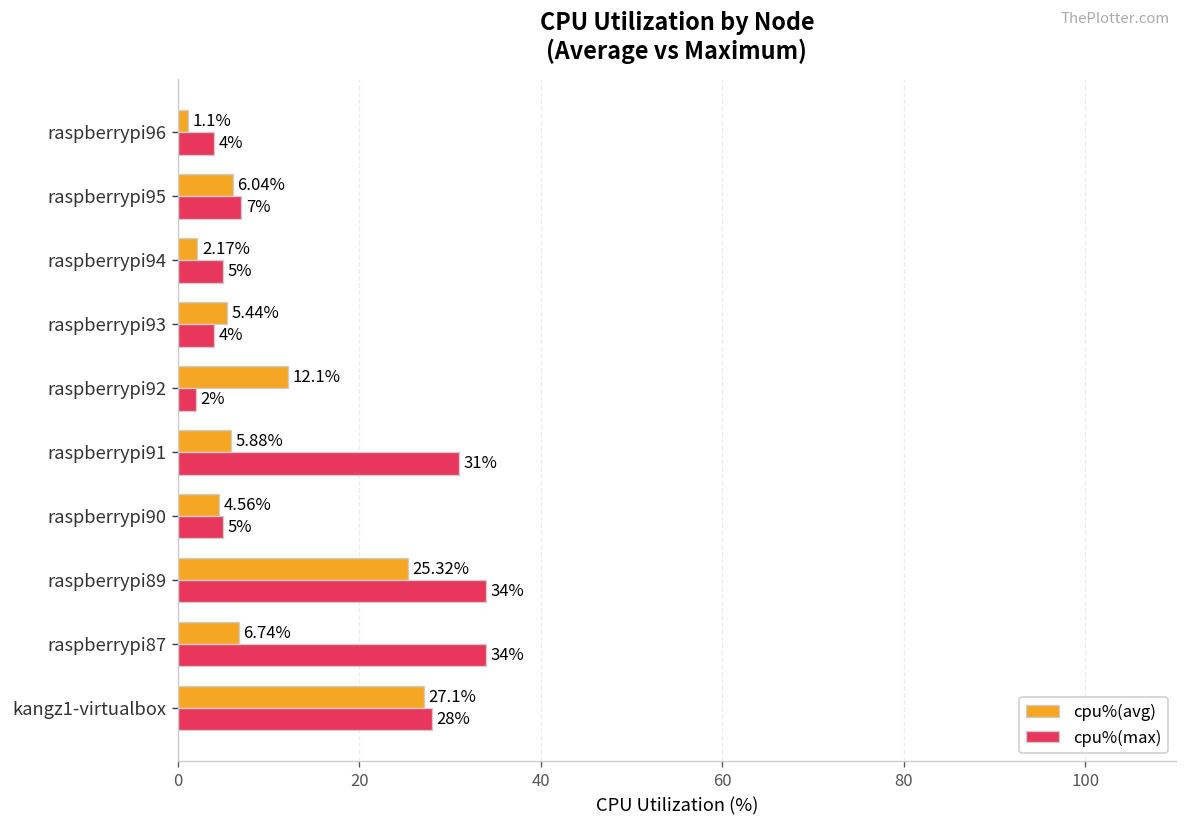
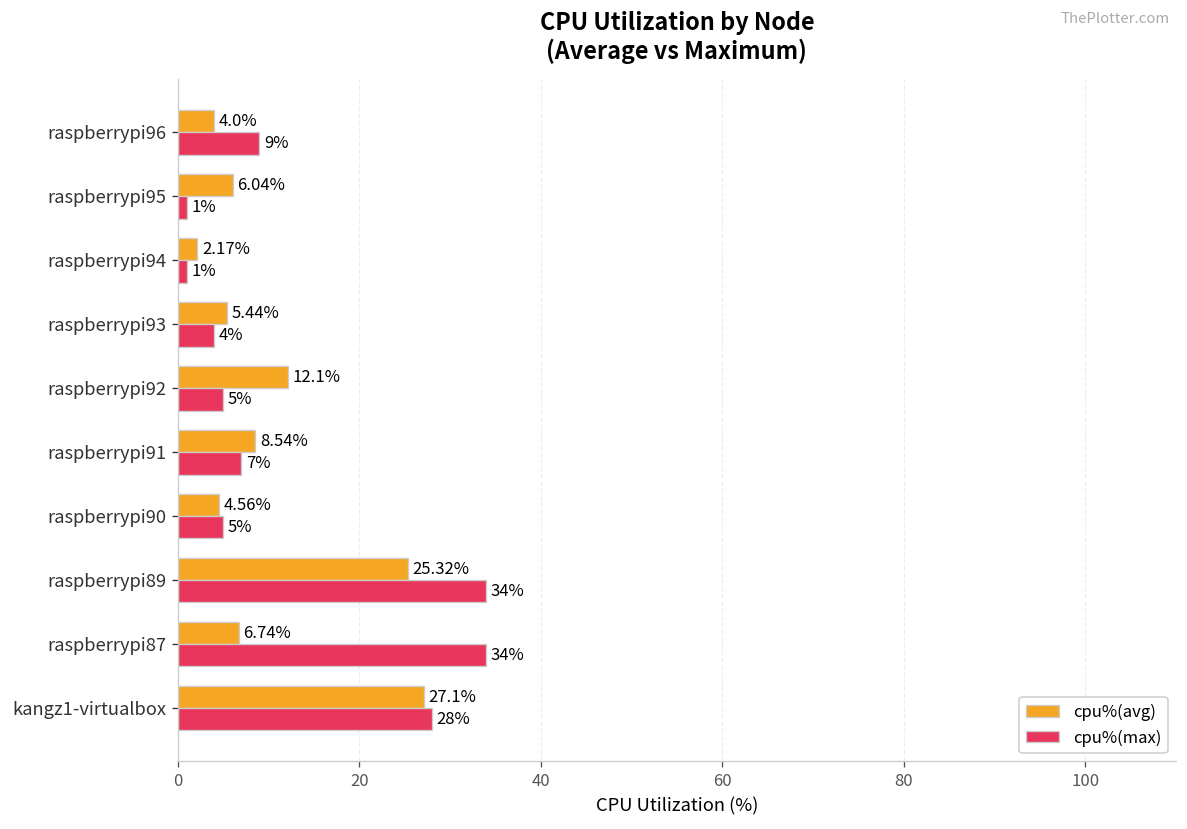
  {
    "cpu%(avg)": {
-     "raspberrypi96": "1.1%",
+     "raspberrypi96": "4.0%",
      "raspberrypi95": "6.04%",
      "raspberrypi94": "2.17%",
      "raspberrypi93": "5.44%",
      "raspberrypi92": "12.1%",
-     "raspberrypi91": "5.88%",
+     "raspberrypi91": "8.54%",
      "raspberrypi90": "4.56%",
      "raspberrypi89": "25.32%",
      "raspberrypi87": "6.74%",
      "kangz1-virtualbox": "27.1%"
    },
    "cpu%(max)": {
-     "raspberrypi96": "4%",
-     "raspberrypi95": "7%",
-     "raspberrypi94": "5%",
+     "raspberrypi96": "9%",
+     "raspberrypi95": "1%",
+     "raspberrypi94": "1%",
      "raspberrypi93": "4%",
-     "raspberrypi92": "2%",
-     "raspberrypi91": "31%",
+     "raspberrypi92": "5%",
+     "raspberrypi91": "7%",
      "raspberrypi90": "5%",
      "raspberrypi89": "34%",
      "raspberrypi87": "34%",
      "kangz1-virtualbox": "28%"
    }
  }
